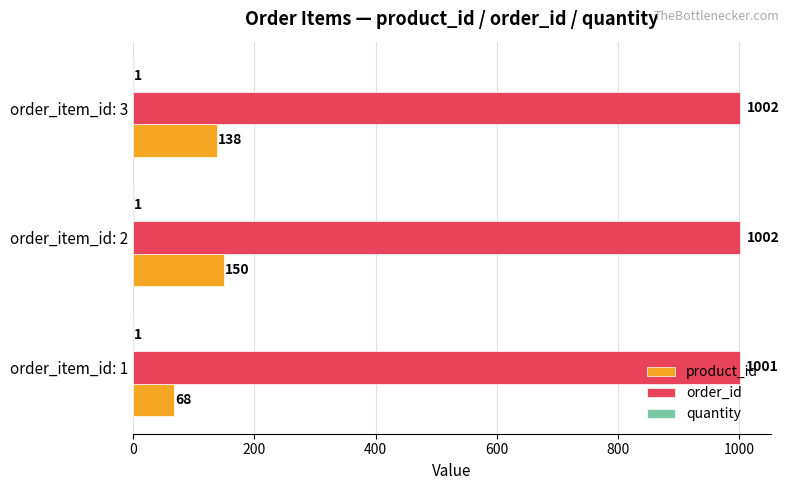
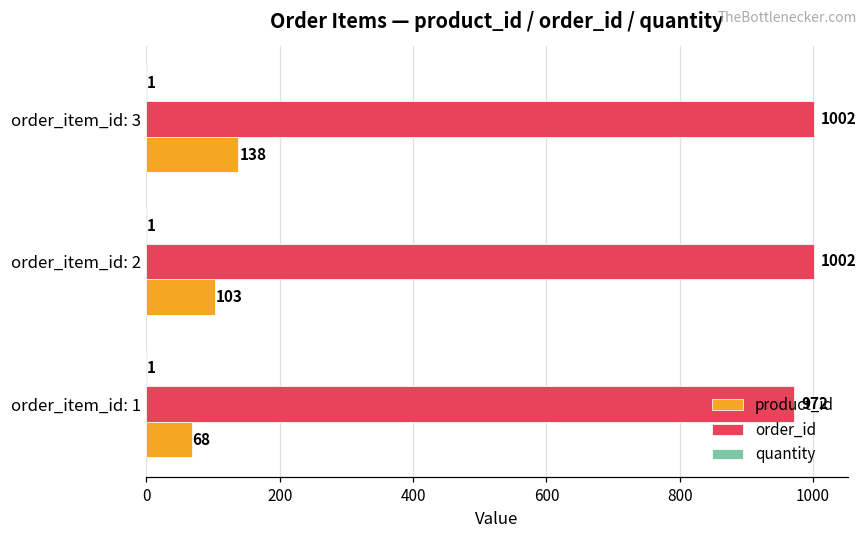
  {
    "product_id": {
      "order_item_id: 3": 138,
-     "order_item_id: 2": 150,
+     "order_item_id: 2": 103,
      "order_item_id: 1": 68
    },
    "order_id": {
      "order_item_id: 3": 1002,
      "order_item_id: 2": 1002,
-     "order_item_id: 1": 1001
+     "order_item_id: 1": 972
    },
    "quantity": {
      "order_item_id: 3": 1,
      "order_item_id: 2": 1,
      "order_item_id: 1": 1
    }
  }
